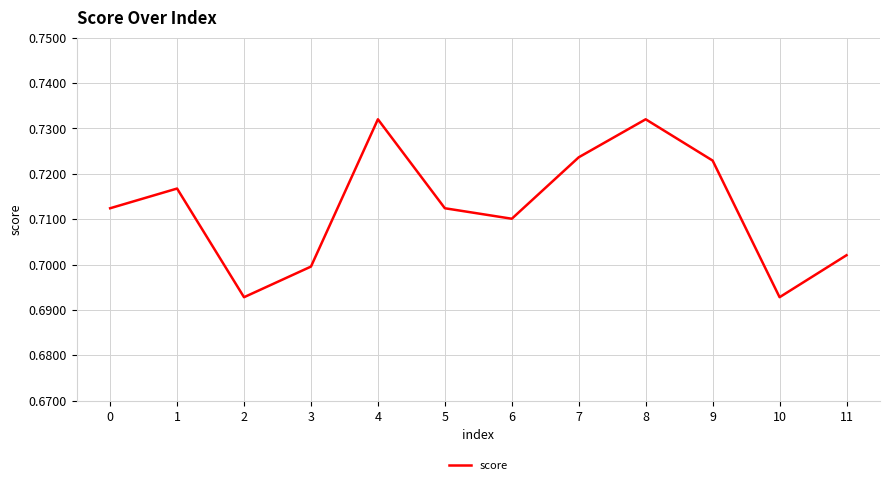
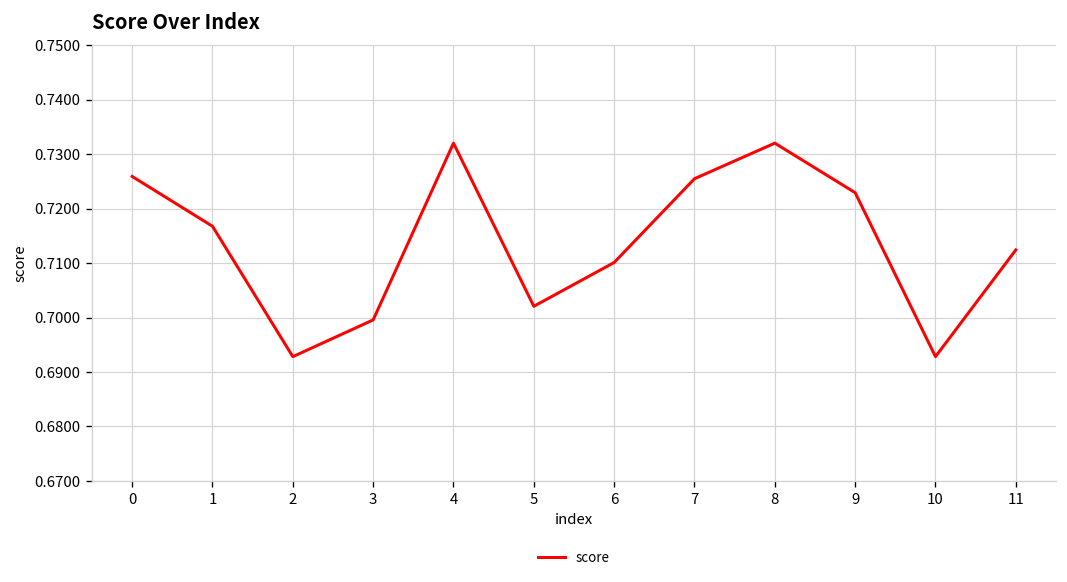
  {
-   "0": 0.712,
+   "0": 0.726,
    "1": 0.717,
    "2": 0.693,
    "3": 0.700,
    "4": 0.732,
-   "5": 0.712,
+   "5": 0.702,
    "6": 0.710,
-   "7": 0.724,
+   "7": 0.725,
    "8": 0.732,
    "9": 0.723,
    "10": 0.693,
-   "11": 0.702
+   "11": 0.712
  }
